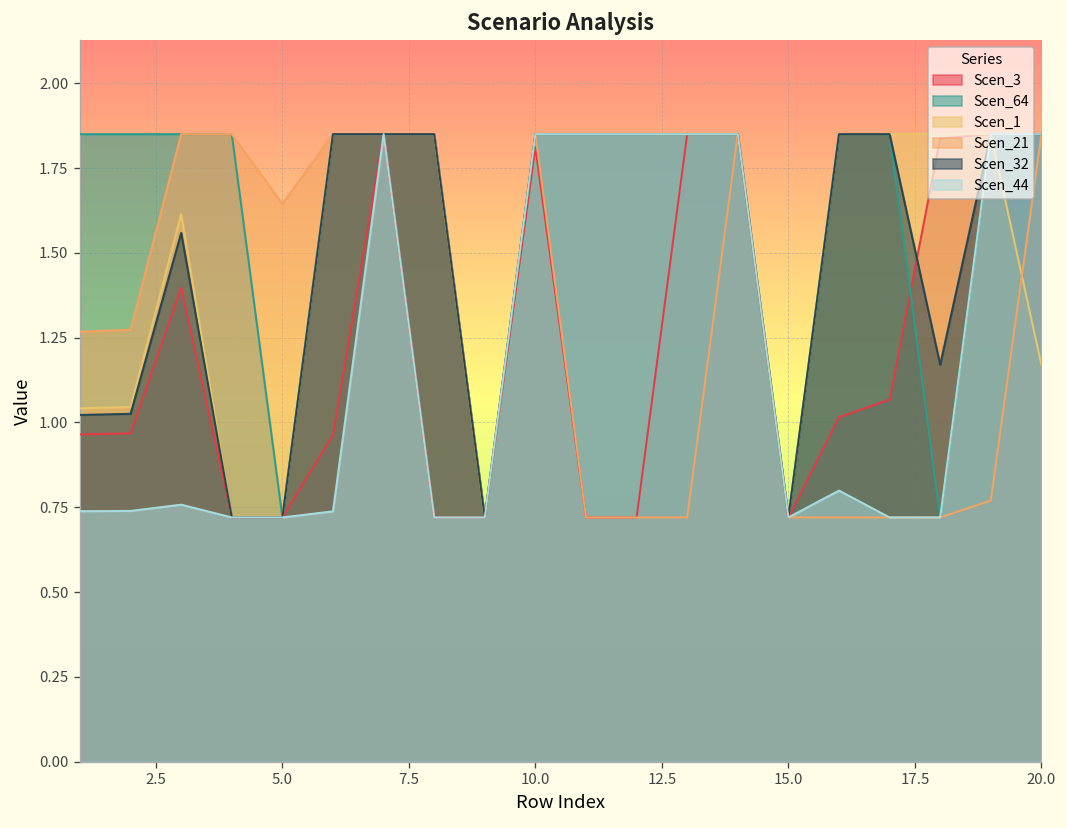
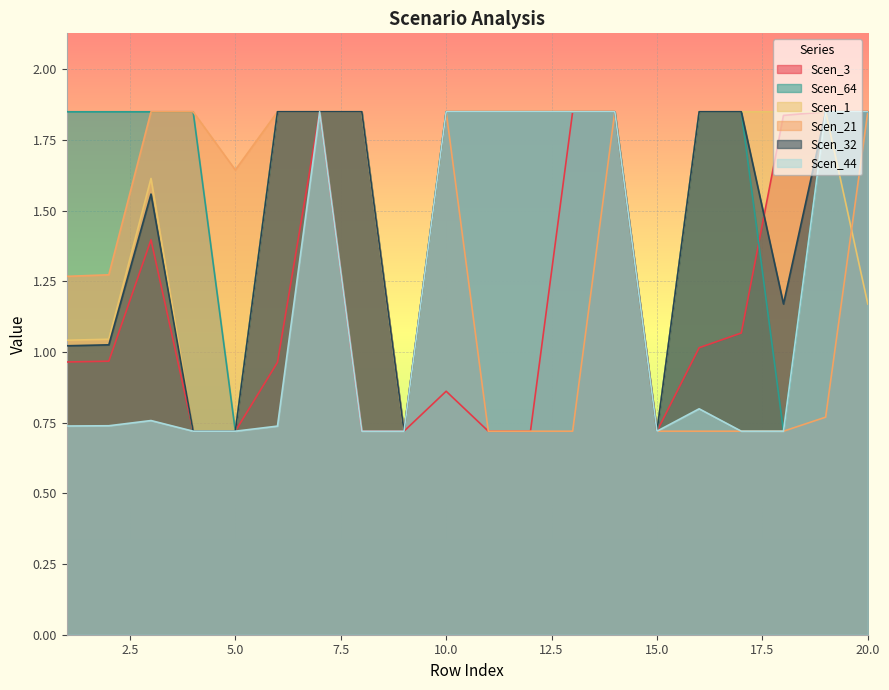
  {
    "Scen_3": {
-     "10.0": 1.81
+     "10.0": 0.86
    }
  }
